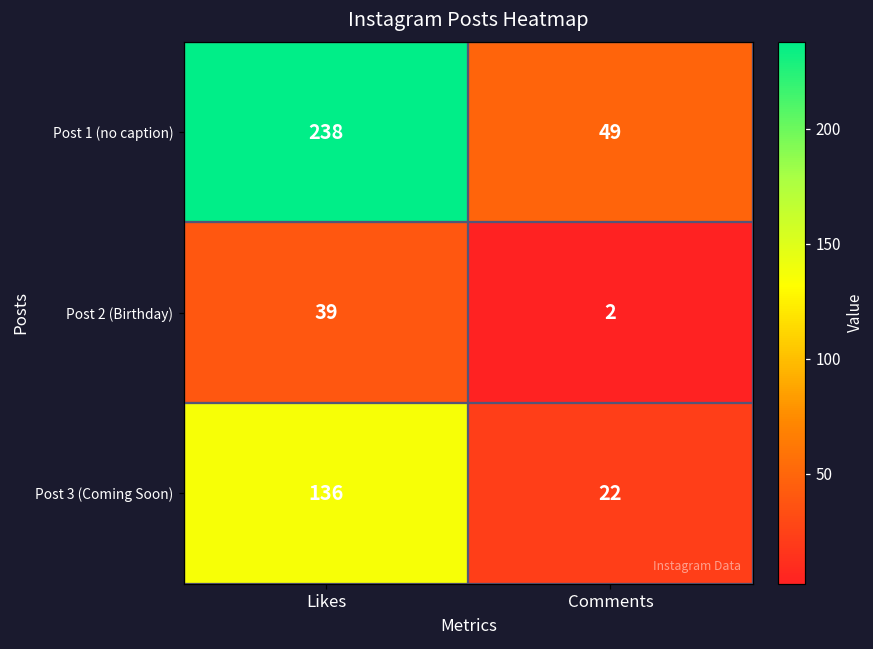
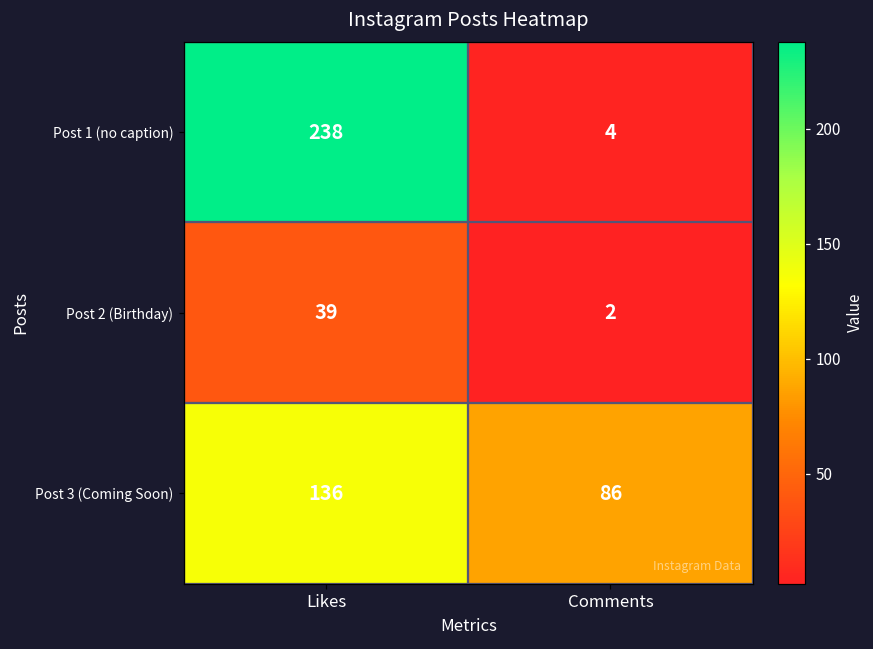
  {
    "Post 1 (no caption)": {
      "Likes": 238,
-     "Comments": 49
+     "Comments": 4
    },
    "Post 2 (Birthday)": {
      "Likes": 39,
      "Comments": 2
    },
    "Post 3 (Coming Soon)": {
      "Likes": 136,
-     "Comments": 22
+     "Comments": 86
    }
  }
